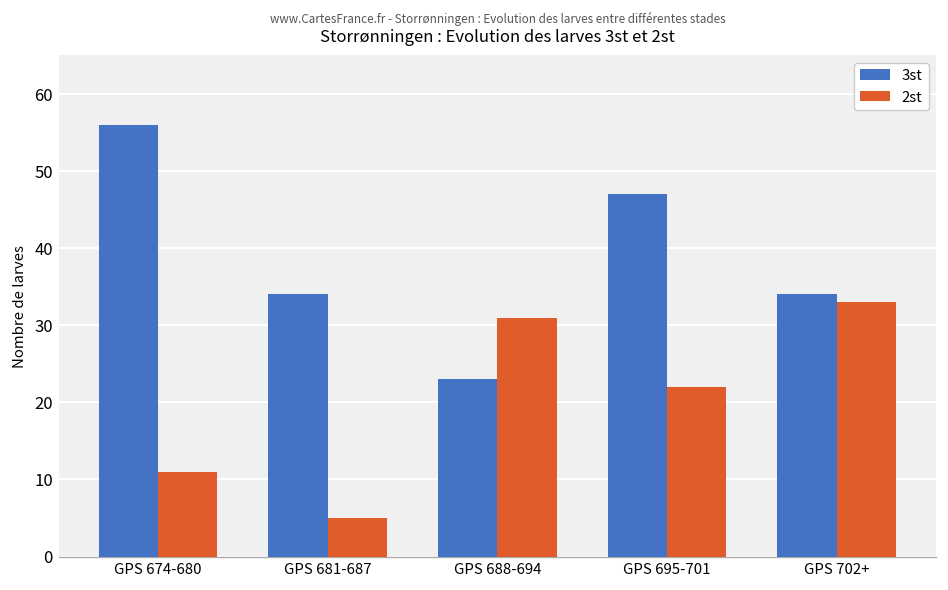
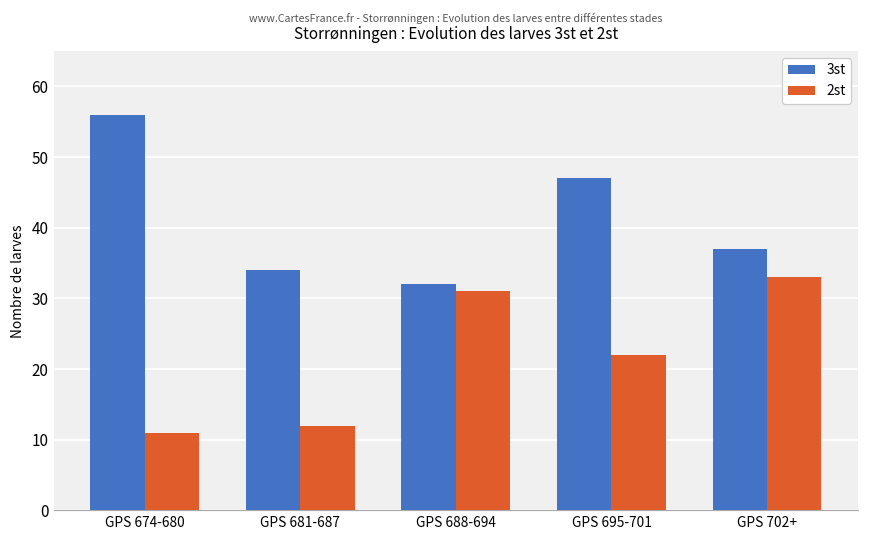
  {
    "3st": {
      "GPS 674-680": 56,
      "GPS 681-687": 34,
-     "GPS 688-694": 23,
+     "GPS 688-694": 32,
      "GPS 695-701": 47,
-     "GPS 702+": 34
+     "GPS 702+": 37
    },
    "2st": {
      "GPS 674-680": 11,
-     "GPS 681-687": 5,
+     "GPS 681-687": 12,
      "GPS 688-694": 31,
      "GPS 695-701": 22,
      "GPS 702+": 33
    }
  }
